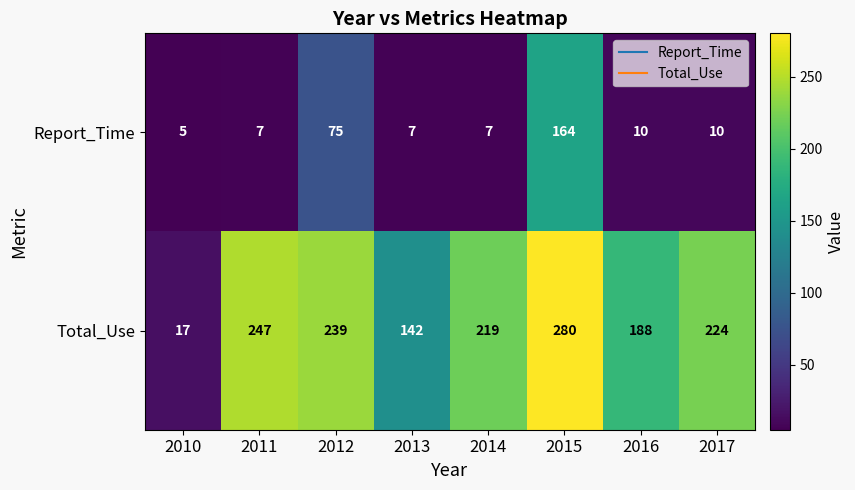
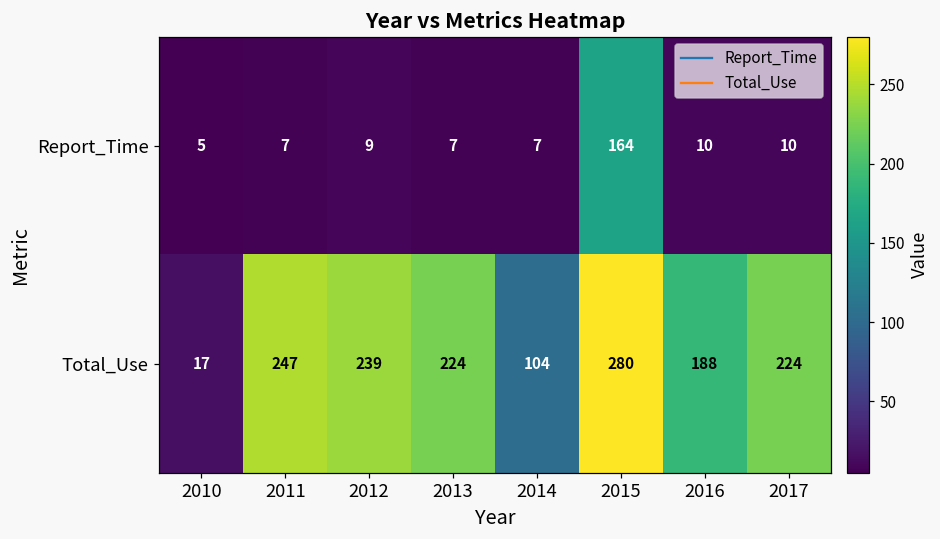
  {
    "Report_Time": {
      "2010": 5,
      "2011": 7,
-     "2012": 75,
+     "2012": 9,
      "2013": 7,
      "2014": 7,
      "2015": 164,
      "2016": 10,
      "2017": 10
    },
    "Total_Use": {
      "2010": 17,
      "2011": 247,
      "2012": 239,
-     "2013": 142,
-     "2014": 219,
+     "2013": 224,
+     "2014": 104,
      "2015": 280,
      "2016": 188,
      "2017": 224
    }
  }
